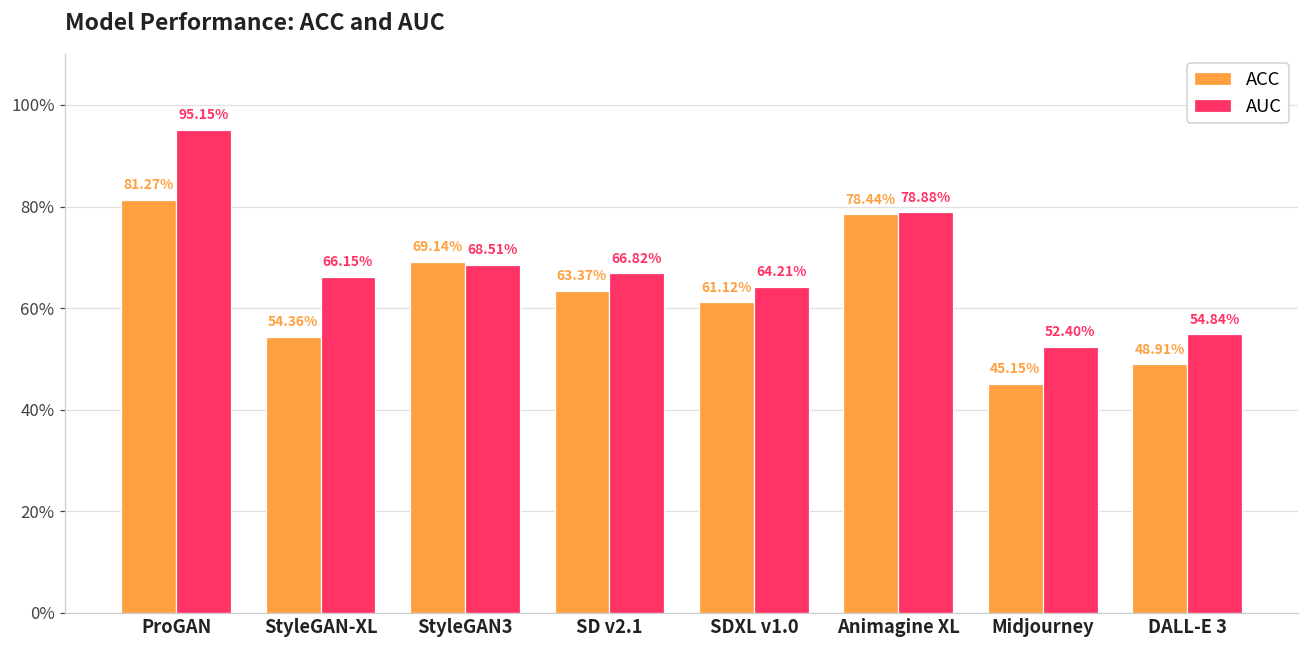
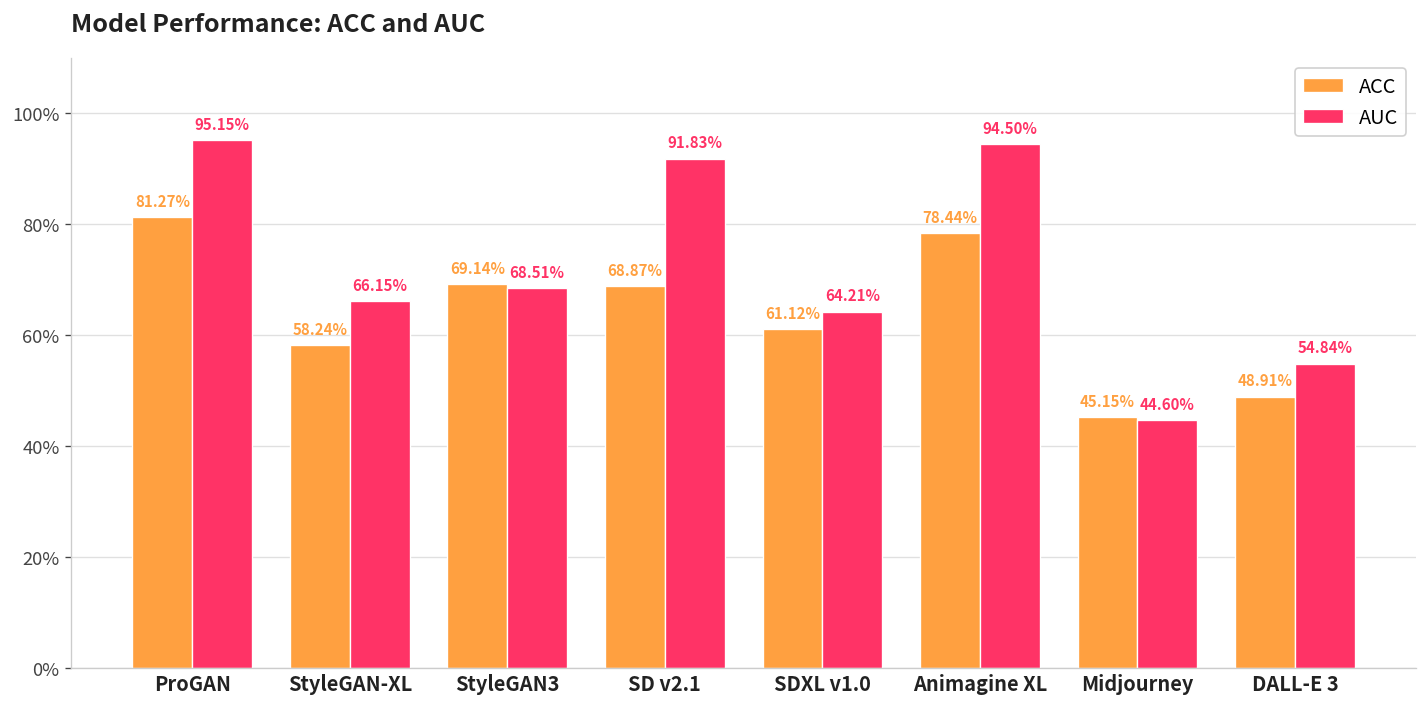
  {
    "ACC": {
      "ProGAN": "81.27%",
-     "StyleGAN-XL": "54.36%",
+     "StyleGAN-XL": "58.24%",
      "StyleGAN3": "69.14%",
-     "SD v2.1": "63.37%",
+     "SD v2.1": "68.87%",
      "SDXL v1.0": "61.12%",
      "Animagine XL": "78.44%",
      "Midjourney": "45.15%",
      "DALL-E 3": "48.91%"
    },
    "AUC": {
      "ProGAN": "95.15%",
      "StyleGAN-XL": "66.15%",
      "StyleGAN3": "68.51%",
-     "SD v2.1": "66.82%",
+     "SD v2.1": "91.83%",
      "SDXL v1.0": "64.21%",
-     "Animagine XL": "78.88%",
-     "Midjourney": "52.40%",
+     "Animagine XL": "94.50%",
+     "Midjourney": "44.60%",
      "DALL-E 3": "54.84%"
    }
  }
